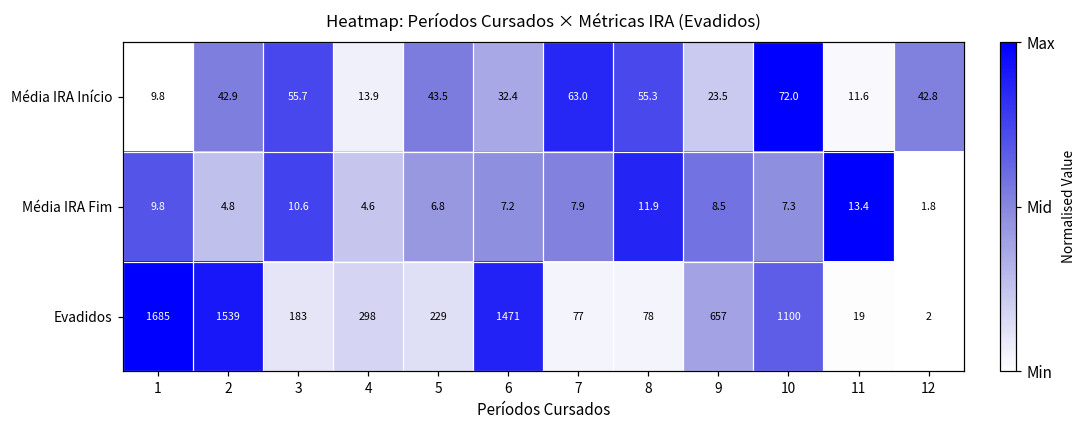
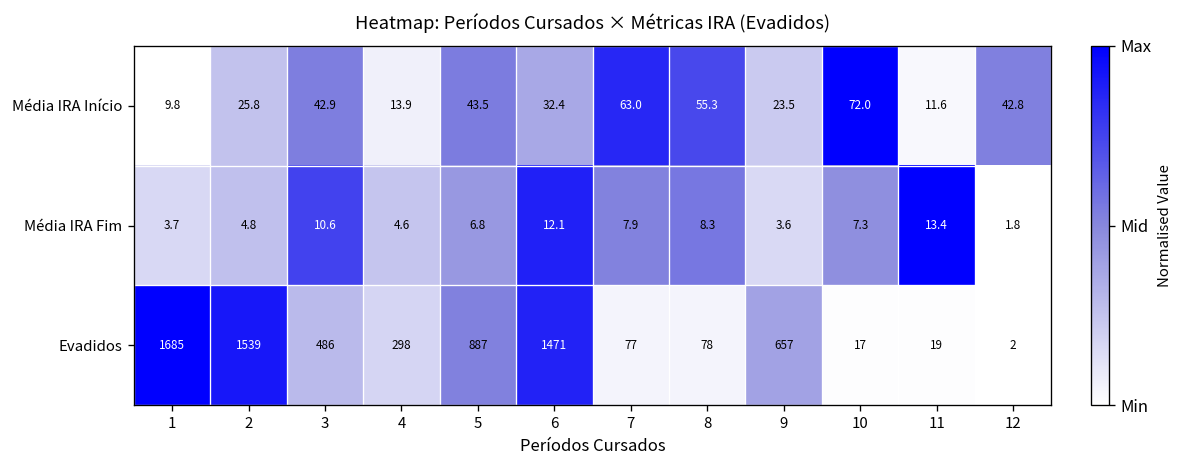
  {
    "Média IRA Início": {
      "1": 9.8,
-     "2": 42.9,
-     "3": 55.7,
+     "2": 25.8,
+     "3": 42.9,
      "4": 13.9,
      "5": 43.5,
      "6": 32.4,
      "7": 63.0,
      "8": 55.3,
      "9": 23.5,
      "10": 72.0,
      "11": 11.6,
      "12": 42.8
    },
    "Média IRA Fim": {
-     "1": 9.8,
+     "1": 3.7,
      "2": 4.8,
      "3": 10.6,
      "4": 4.6,
      "5": 6.8,
-     "6": 7.2,
+     "6": 12.1,
      "7": 7.9,
-     "8": 11.9,
-     "9": 8.5,
+     "8": 8.3,
+     "9": 3.6,
      "10": 7.3,
      "11": 13.4,
      "12": 1.8
    },
    "Evadidos": {
      "1": 1685,
      "2": 1539,
-     "3": 183,
+     "3": 486,
      "4": 298,
-     "5": 229,
+     "5": 887,
      "6": 1471,
      "7": 77,
      "8": 78,
      "9": 657,
-     "10": 1100,
+     "10": 17,
      "11": 19,
      "12": 2
    }
  }
